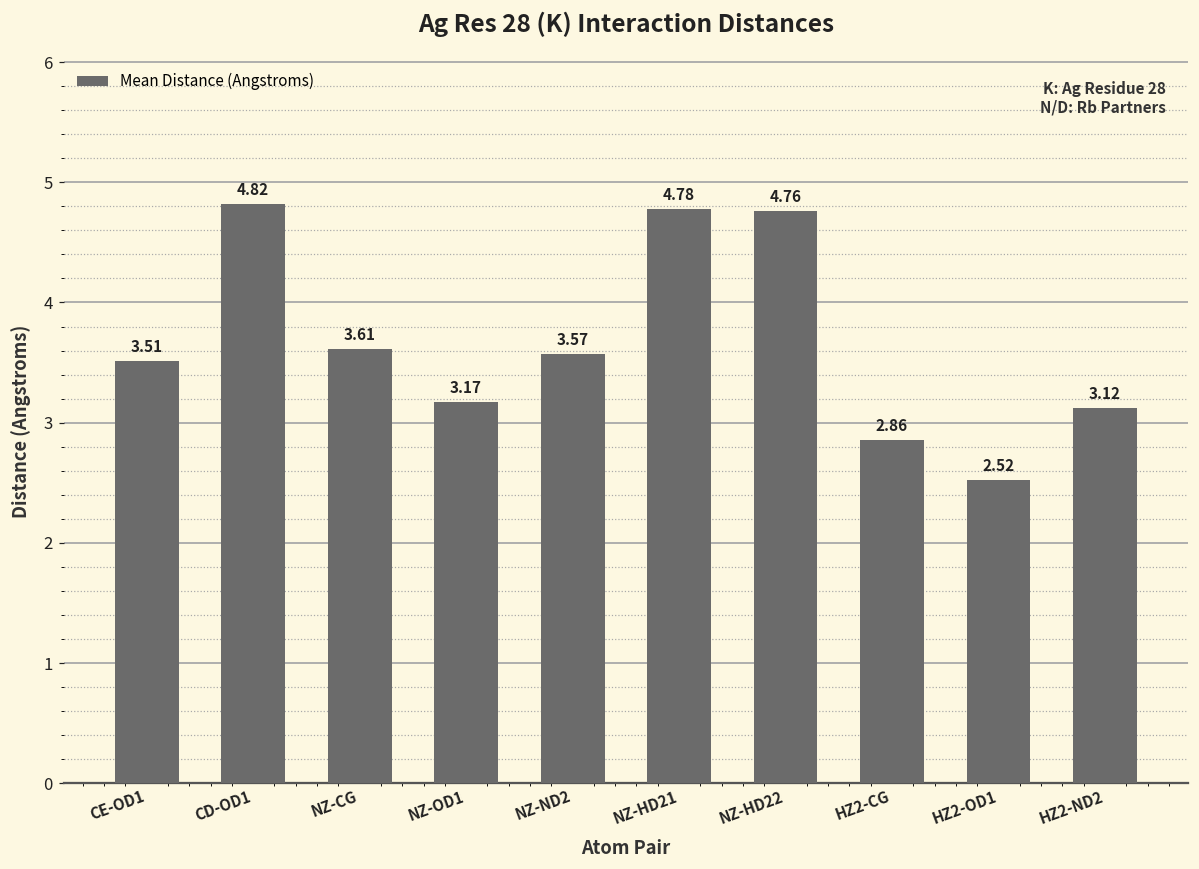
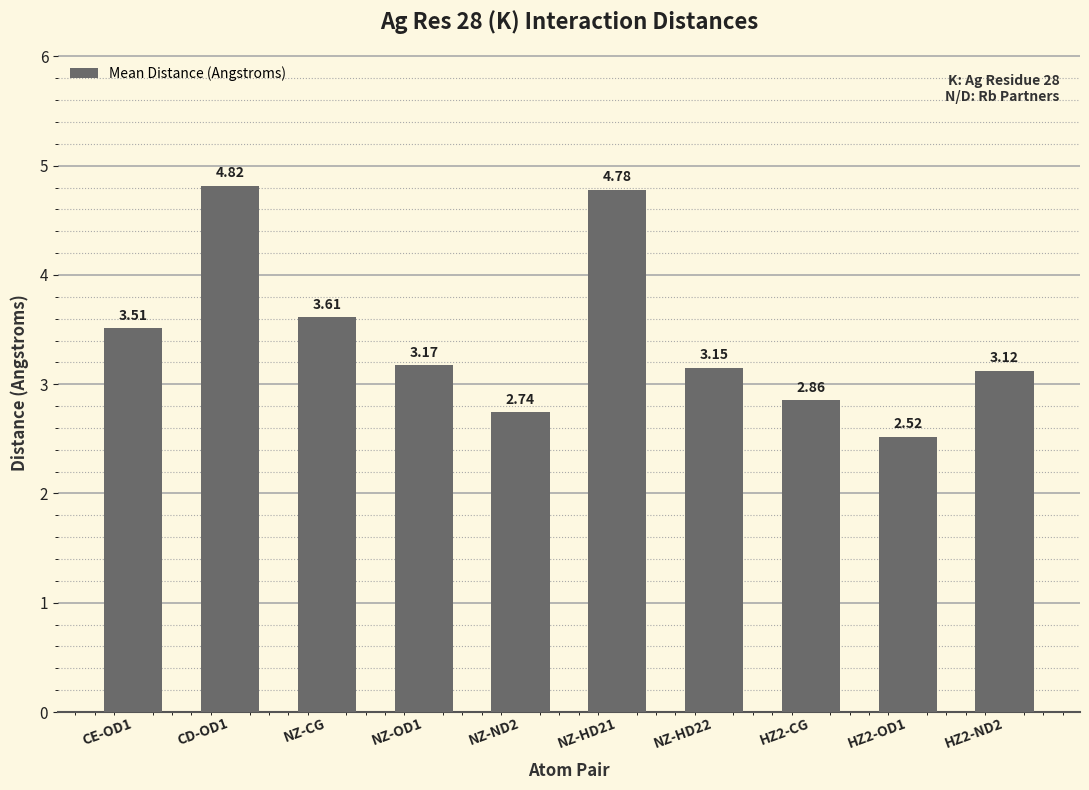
  {
    "CE-OD1": 3.51,
    "CD-OD1": 4.82,
    "NZ-CG": 3.61,
    "NZ-OD1": 3.17,
-   "NZ-ND2": 3.57,
+   "NZ-ND2": 2.74,
    "NZ-HD21": 4.78,
-   "NZ-HD22": 4.76,
+   "NZ-HD22": 3.15,
    "HZ2-CG": 2.86,
    "HZ2-OD1": 2.52,
    "HZ2-ND2": 3.12
  }
